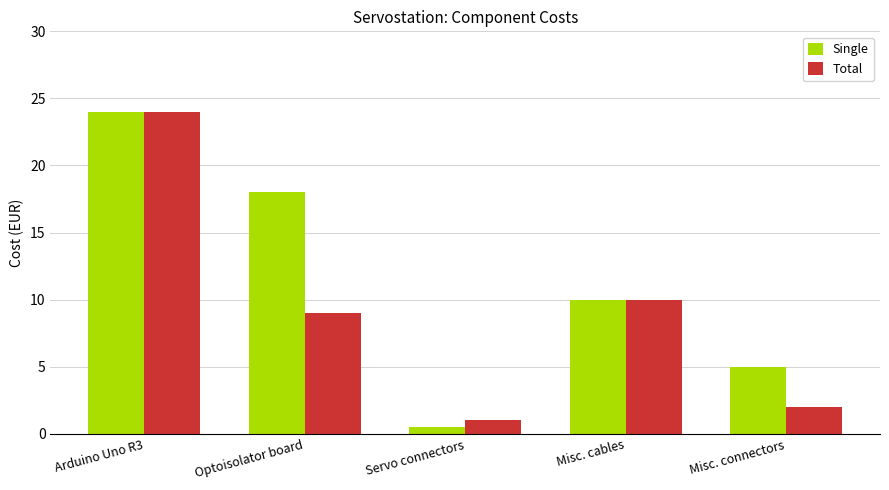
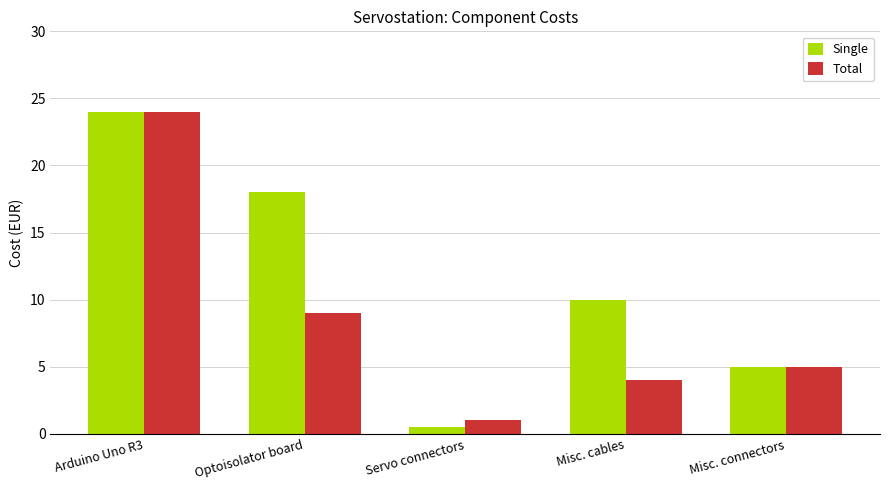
  {
    "Single": {
      "Arduino Uno R3": 24,
      "Optoisolator board": 18,
      "Servo connectors": 0.5,
      "Misc. cables": 10,
      "Misc. connectors": 5
    },
    "Total": {
      "Arduino Uno R3": 24,
      "Optoisolator board": 9,
      "Servo connectors": 1,
-     "Misc. cables": 10,
-     "Misc. connectors": 2
+     "Misc. cables": 4,
+     "Misc. connectors": 5
    }
  }
